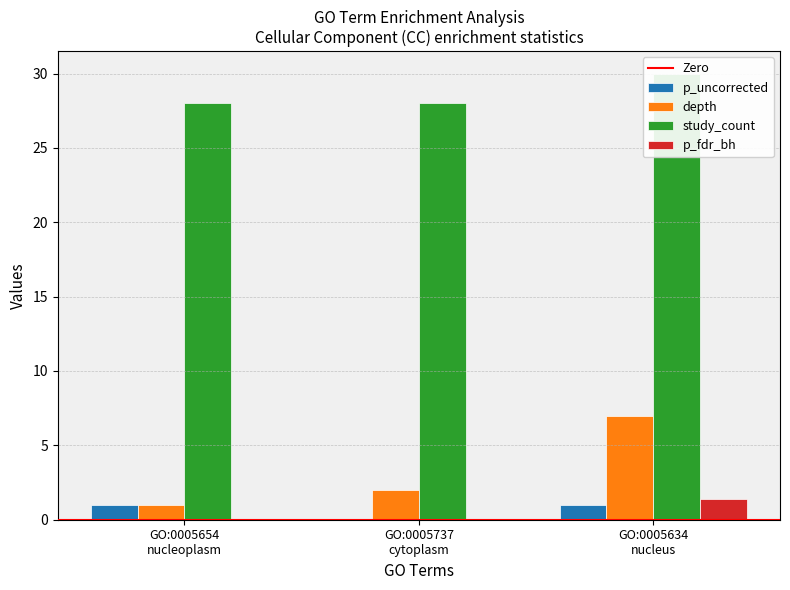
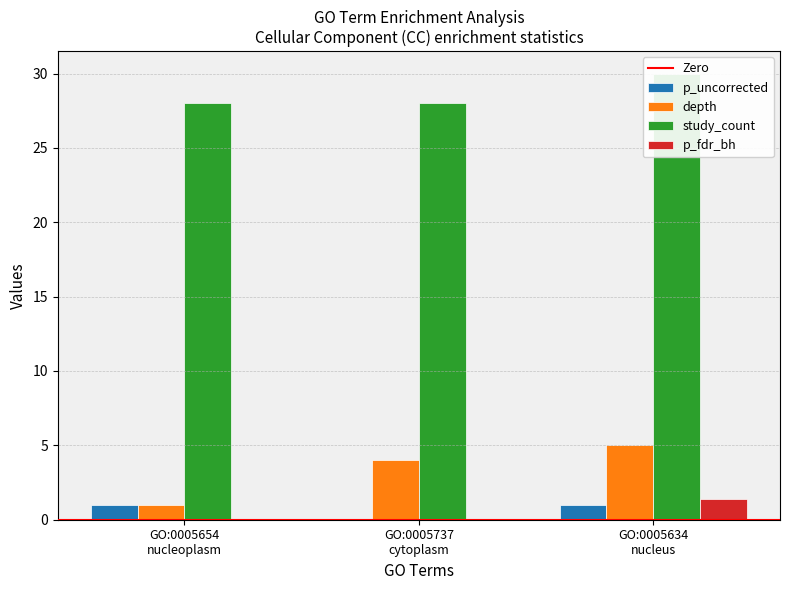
  {
    "p_uncorrected": {
      "GO:0005654 nucleoplasm": 1,
      "GO:0005634 nucleus": 1
    },
    "depth": {
      "GO:0005654 nucleoplasm": 1,
-     "GO:0005737 cytoplasm": 2,
-     "GO:0005634 nucleus": 7
+     "GO:0005737 cytoplasm": 4,
+     "GO:0005634 nucleus": 5
    },
    "study_count": {
      "GO:0005654 nucleoplasm": 28,
      "GO:0005737 cytoplasm": 28
    },
    "p_fdr_bh": {
      "GO:0005634 nucleus": 1.4
    }
  }
